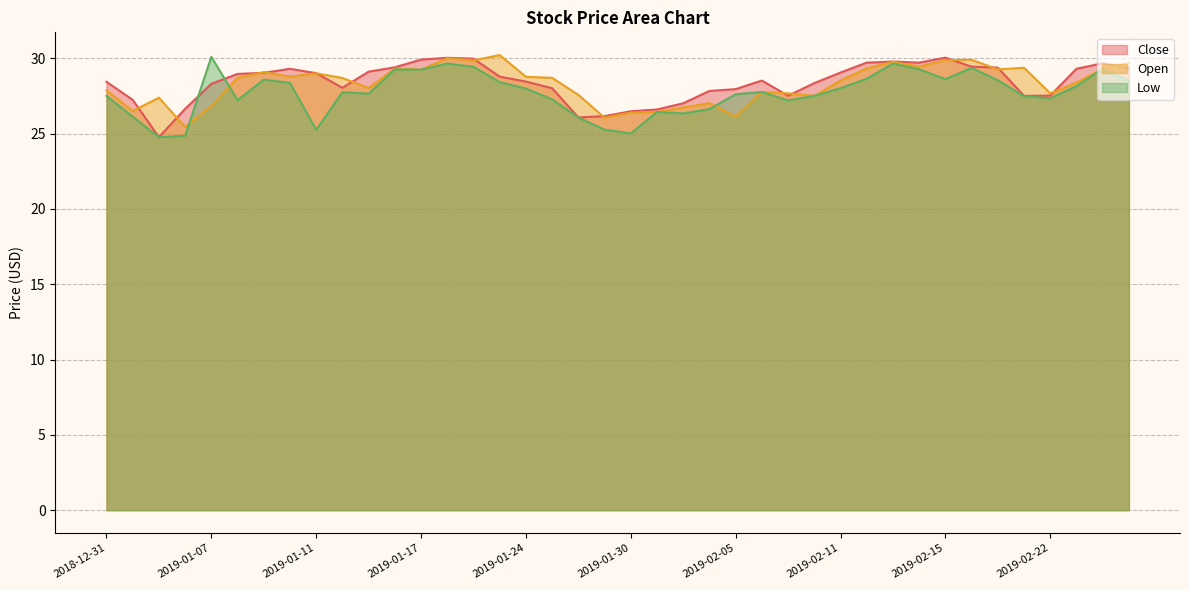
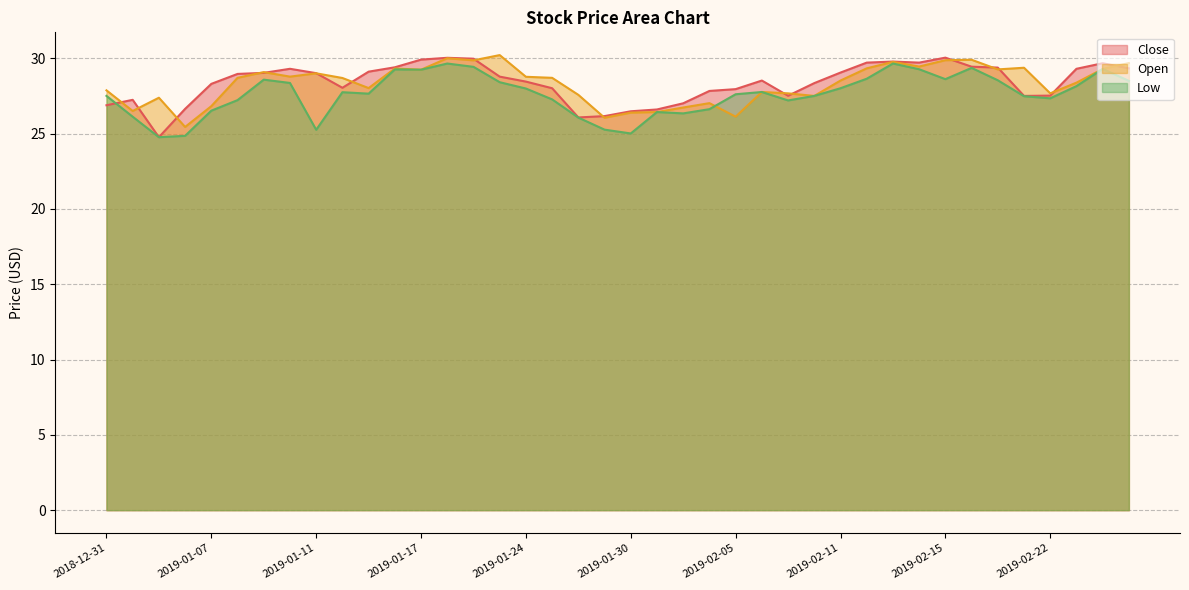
  {
    "Close": {
-     "2018-12-31": 28.4,
+     "2018-12-31": 26.9,
      "2019-01-07": 28.3,
      "2019-01-17": 29.9,
      "2019-01-24": 28.5,
      "2019-02-05": 28.0,
      "2019-02-11": 29.0,
      "2019-02-15": 30.0
    },
    "Open": {
      "2018-12-31": 27.9,
      "2019-01-07": 26.8,
      "2019-01-24": 28.8,
      "2019-02-05": 26.1,
      "2019-02-11": 28.5,
      "2019-02-15": 29.9
    },
    "Low": {
      "2018-12-31": 27.5,
-     "2019-01-07": 30.1,
+     "2019-01-07": 26.5,
      "2019-01-11": 25.3,
      "2019-01-24": 28.0,
      "2019-01-30": 25.0,
      "2019-02-05": 27.6,
      "2019-02-11": 28.0,
      "2019-02-15": 28.6,
      "2019-02-22": 27.3
    }
  }
